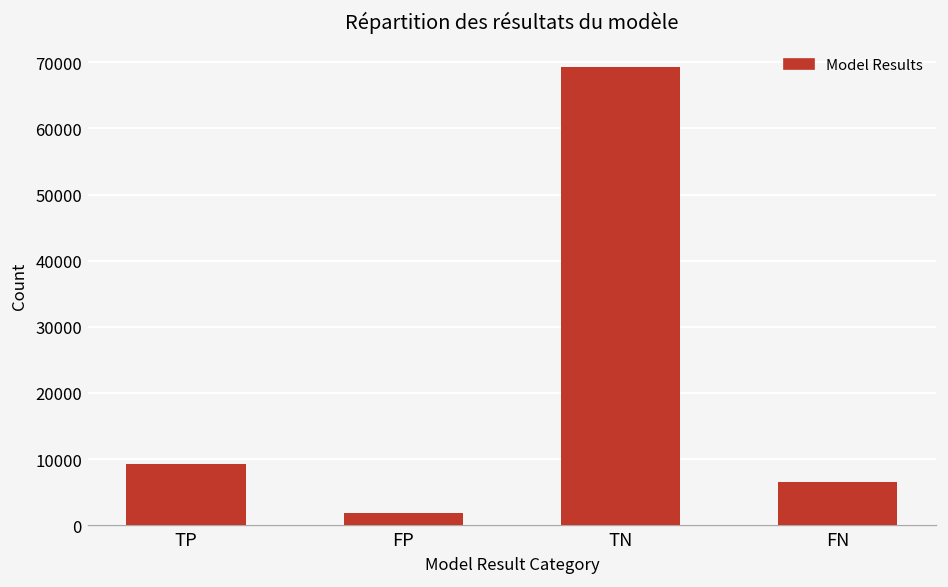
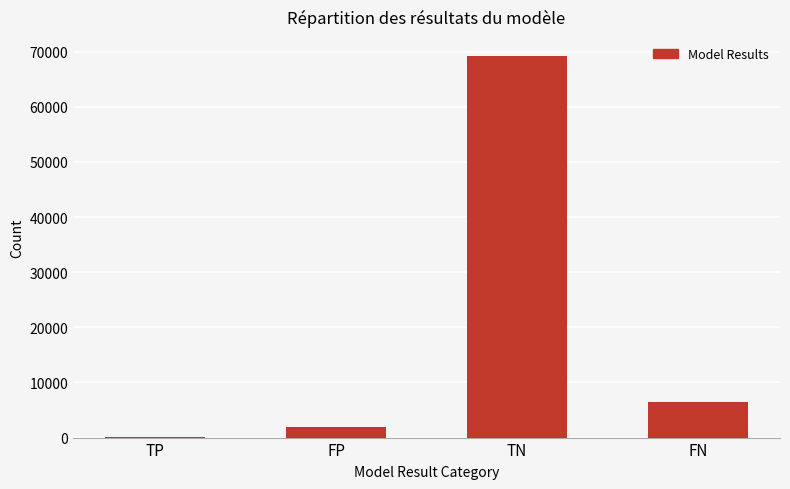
  {
-   "TP": 9000,
+   "TP": 0,
    "FP": 2000,
    "TN": 69000,
    "FN": 6000
  }
